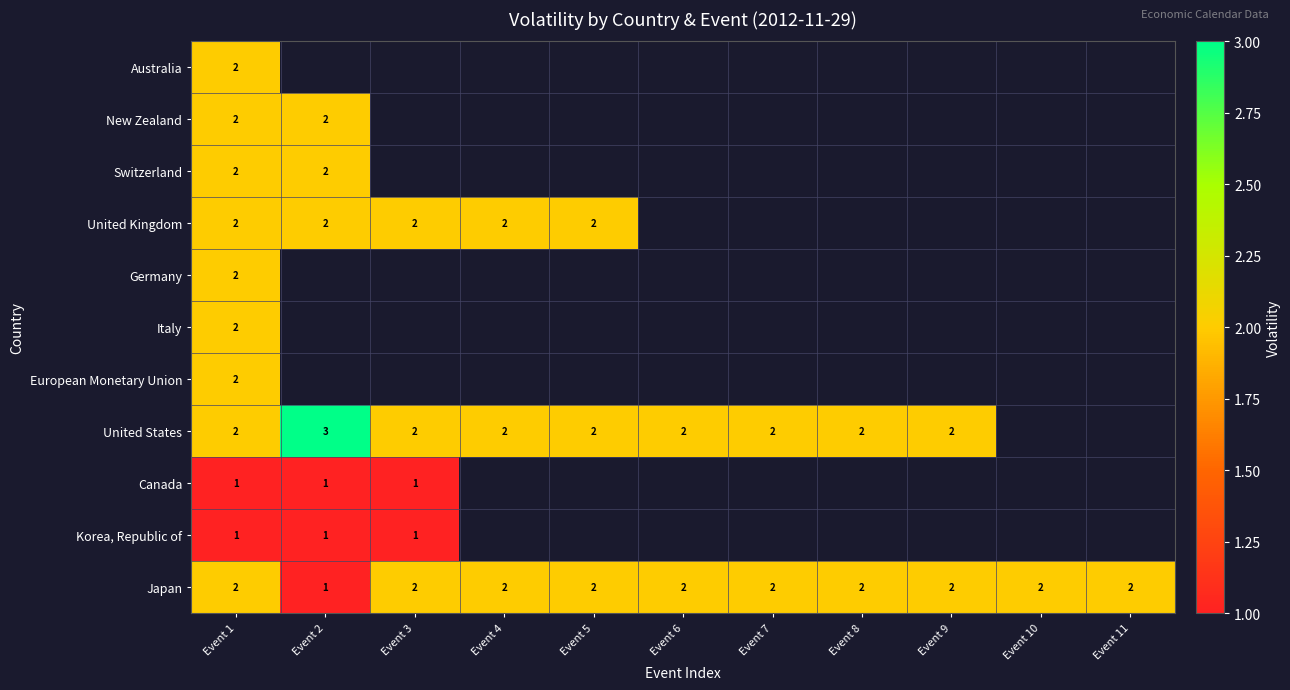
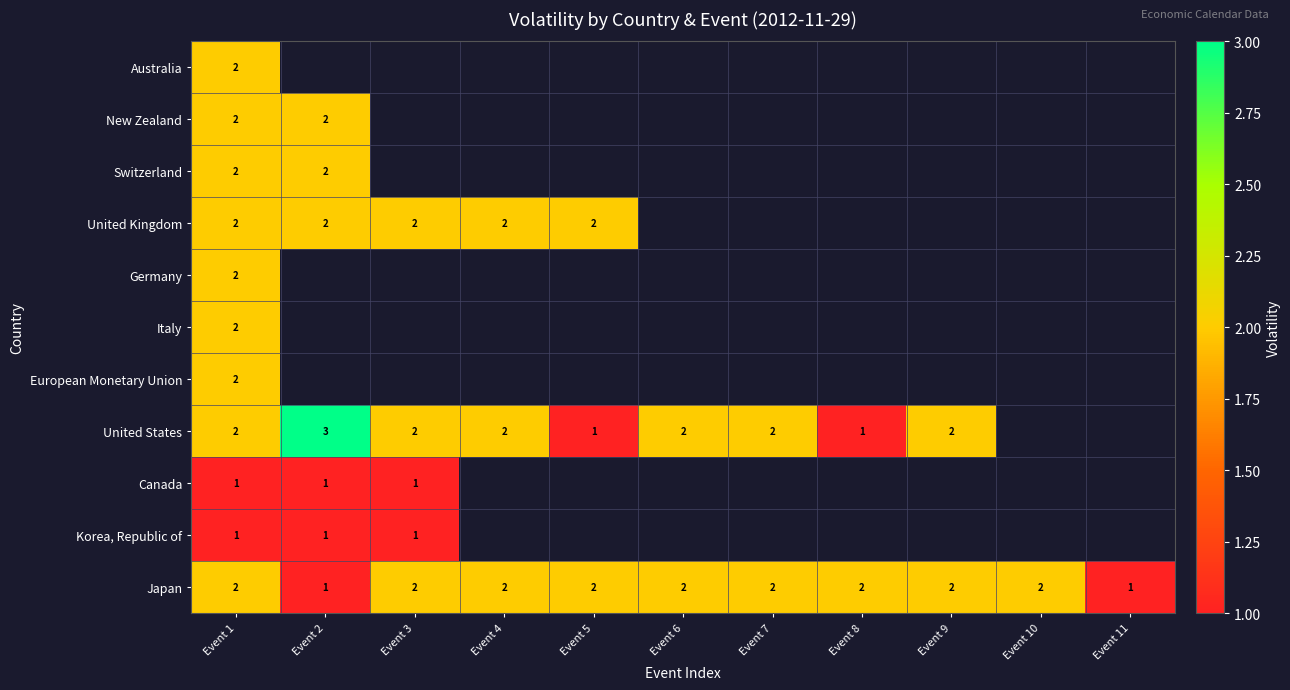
  {
    "Australia": {
      "Event 1": 2
    },
    "New Zealand": {
      "Event 1": 2,
      "Event 2": 2
    },
    "Switzerland": {
      "Event 1": 2,
      "Event 2": 2
    },
    "United Kingdom": {
      "Event 1": 2,
      "Event 2": 2,
      "Event 3": 2,
      "Event 4": 2,
      "Event 5": 2
    },
    "Germany": {
      "Event 1": 2
    },
    "Italy": {
      "Event 1": 2
    },
    "European Monetary Union": {
      "Event 1": 2
    },
    "United States": {
      "Event 1": 2,
      "Event 2": 3,
      "Event 3": 2,
      "Event 4": 2,
-     "Event 5": 2,
+     "Event 5": 1,
      "Event 6": 2,
      "Event 7": 2,
-     "Event 8": 2,
+     "Event 8": 1,
      "Event 9": 2
    },
    "Canada": {
      "Event 1": 1,
      "Event 2": 1,
      "Event 3": 1
    },
    "Korea, Republic of": {
      "Event 1": 1,
      "Event 2": 1,
      "Event 3": 1
    },
    "Japan": {
      "Event 1": 2,
      "Event 2": 1,
      "Event 3": 2,
      "Event 4": 2,
      "Event 5": 2,
      "Event 6": 2,
      "Event 7": 2,
      "Event 8": 2,
      "Event 9": 2,
      "Event 10": 2,
-     "Event 11": 2
+     "Event 11": 1
    }
  }
